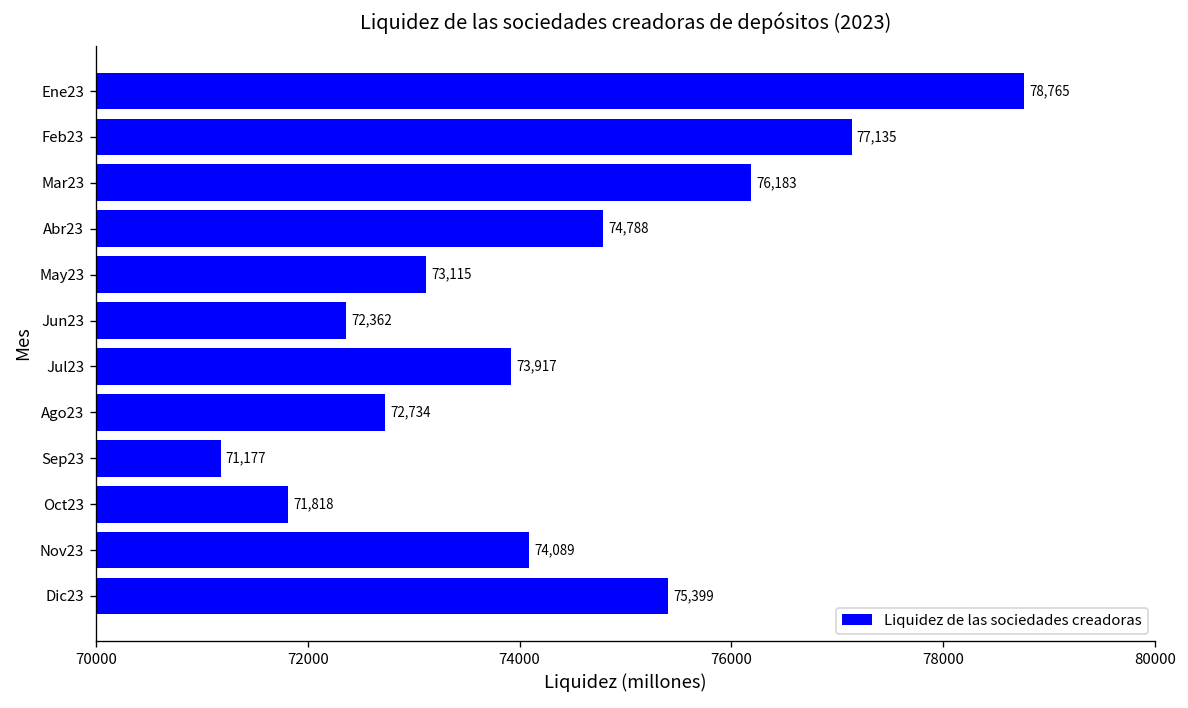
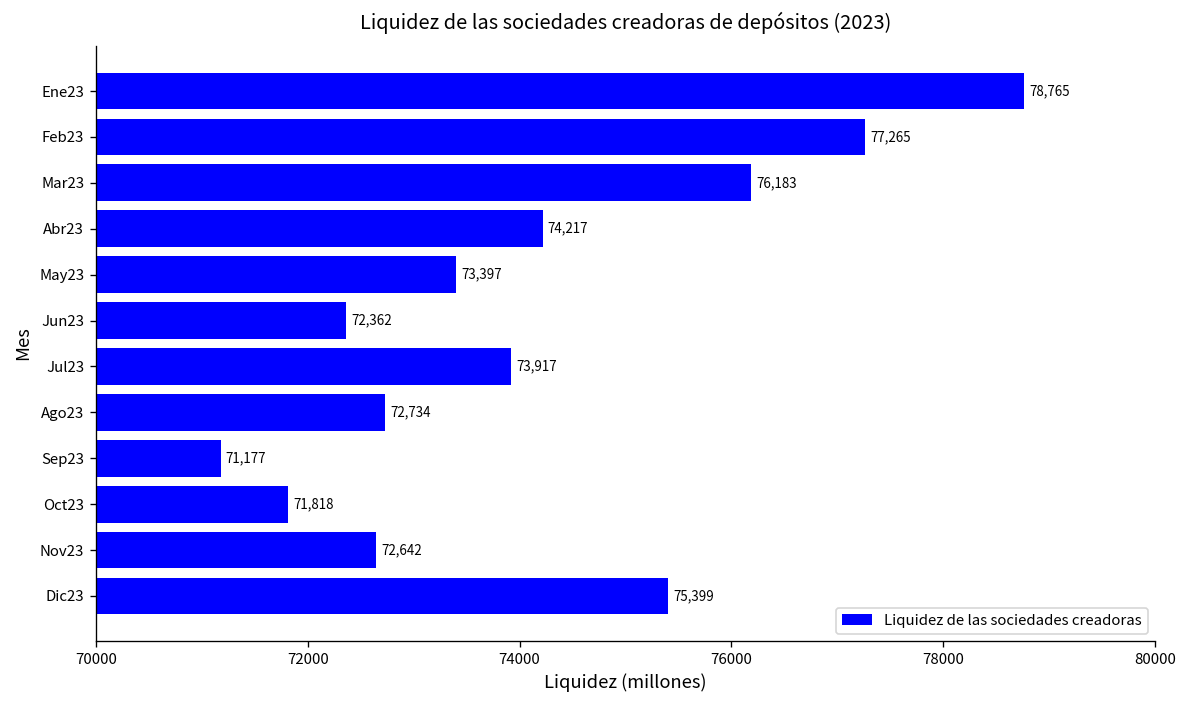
  {
    "Ene23": "78,765",
-   "Feb23": "77,135",
+   "Feb23": "77,265",
    "Mar23": "76,183",
-   "Abr23": "74,788",
-   "May23": "73,115",
+   "Abr23": "74,217",
+   "May23": "73,397",
    "Jun23": "72,362",
    "Jul23": "73,917",
    "Ago23": "72,734",
    "Sep23": "71,177",
    "Oct23": "71,818",
-   "Nov23": "74,089",
+   "Nov23": "72,642",
    "Dic23": "75,399"
  }
